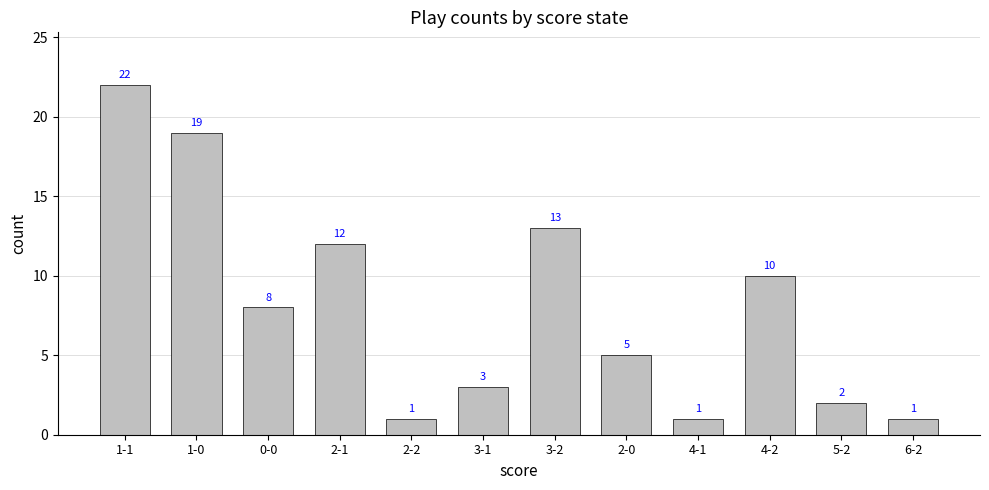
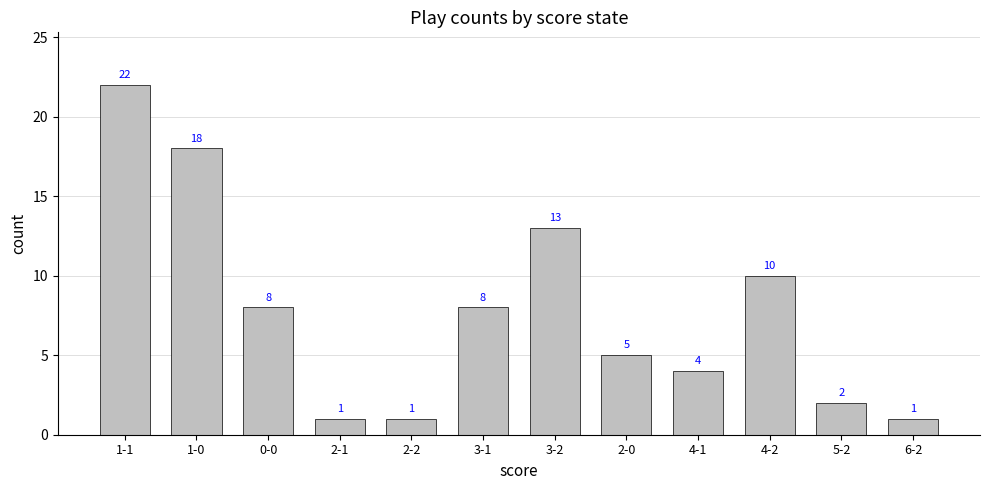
  {
    "1-1": 22,
-   "1-0": 19,
+   "1-0": 18,
    "0-0": 8,
-   "2-1": 12,
+   "2-1": 1,
    "2-2": 1,
-   "3-1": 3,
+   "3-1": 8,
    "3-2": 13,
    "2-0": 5,
-   "4-1": 1,
+   "4-1": 4,
    "4-2": 10,
    "5-2": 2,
    "6-2": 1
  }
